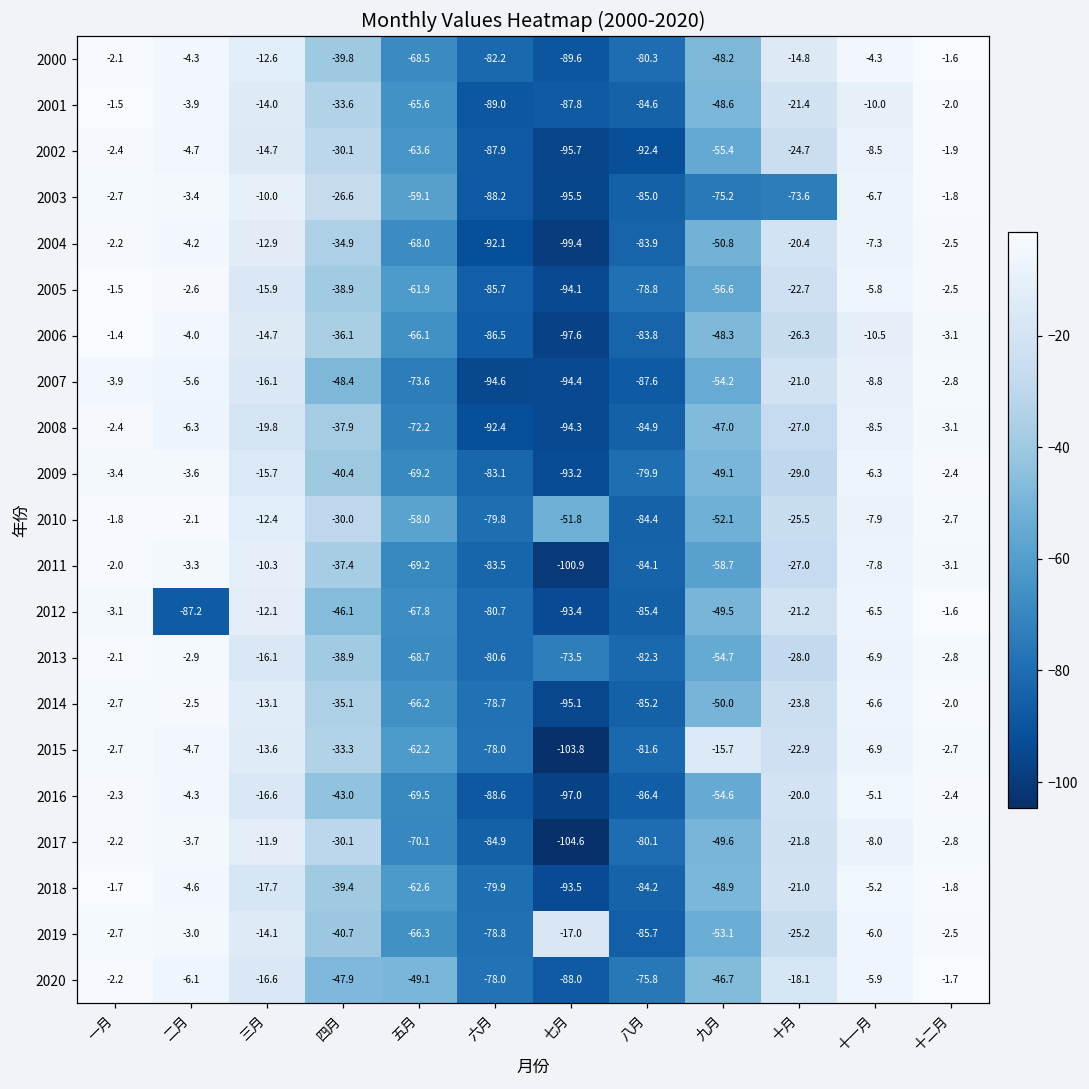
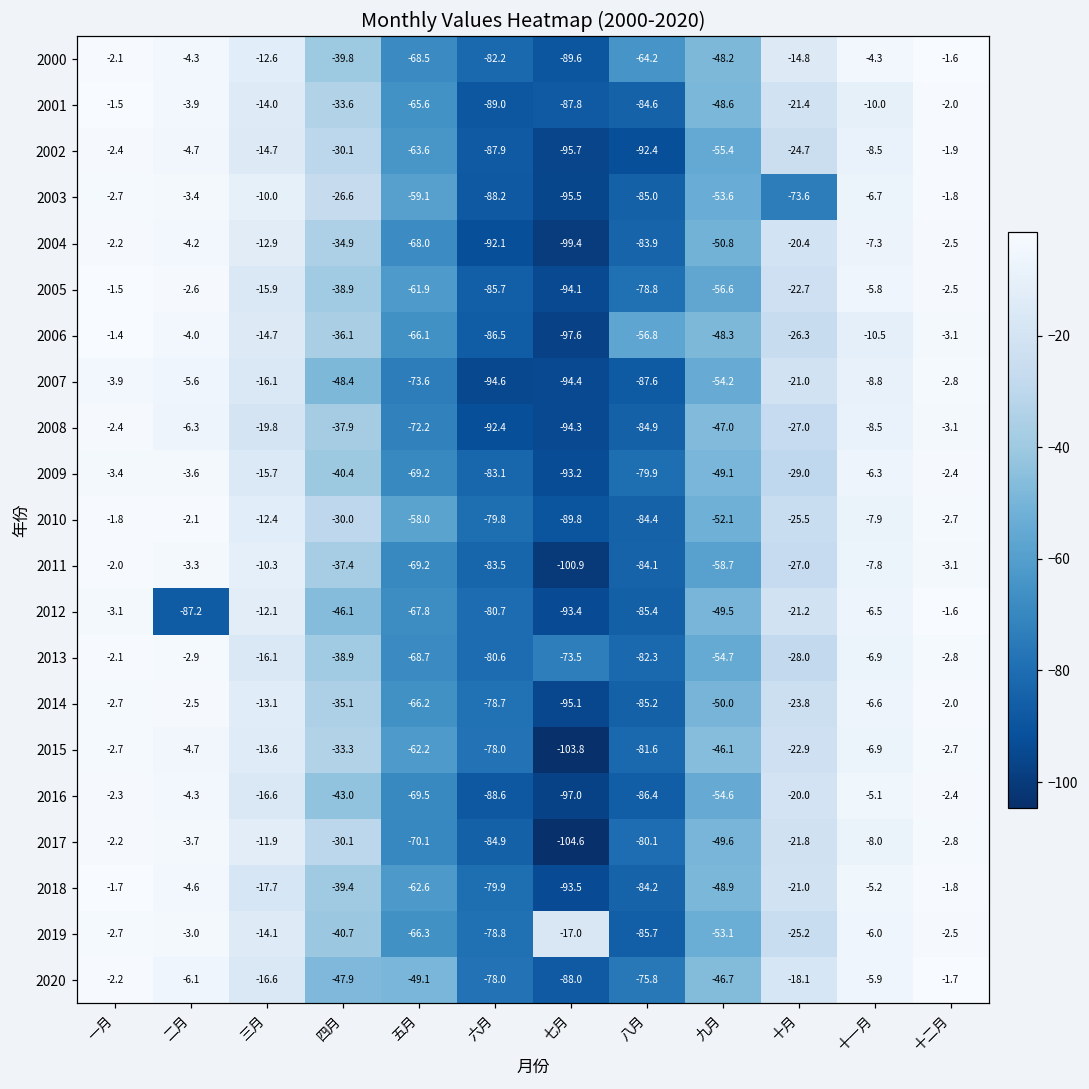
  {
    "2000": {
      "一月": -2.1,
      "二月": -4.3,
      "三月": -12.6,
      "四月": -39.8,
      "五月": -68.5,
      "六月": -82.2,
      "七月": -89.6,
-     "八月": -80.3,
+     "八月": -64.2,
      "九月": -48.2,
      "十月": -14.8,
      "十一月": -4.3,
      "十二月": -1.6
    },
    "2003": {
      "一月": -2.7,
      "二月": -3.4,
      "三月": -10.0,
      "四月": -26.6,
      "五月": -59.1,
      "六月": -88.2,
      "七月": -95.5,
      "八月": -85.0,
-     "九月": -75.2,
+     "九月": -53.6,
      "十月": -73.6,
      "十一月": -6.7,
      "十二月": -1.8
    },
    "2006": {
      "一月": -1.4,
      "二月": -4.0,
      "三月": -14.7,
      "四月": -36.1,
      "五月": -66.1,
      "六月": -86.5,
      "七月": -97.6,
-     "八月": -83.8,
+     "八月": -56.8,
      "九月": -48.3,
      "十月": -26.3,
      "十一月": -10.5,
      "十二月": -3.1
    },
    "2010": {
      "一月": -1.8,
      "二月": -2.1,
      "三月": -12.4,
      "四月": -30.0,
      "五月": -58.0,
      "六月": -79.8,
-     "七月": -51.8,
+     "七月": -89.8,
      "八月": -84.4,
      "九月": -52.1,
      "十月": -25.5,
      "十一月": -7.9,
      "十二月": -2.7
    },
    "2015": {
      "一月": -2.7,
      "二月": -4.7,
      "三月": -13.6,
      "四月": -33.3,
      "五月": -62.2,
      "六月": -78.0,
      "七月": -103.8,
      "八月": -81.6,
-     "九月": -15.7,
+     "九月": -46.1,
      "十月": -22.9,
      "十一月": -6.9,
      "十二月": -2.7
    }
  }
